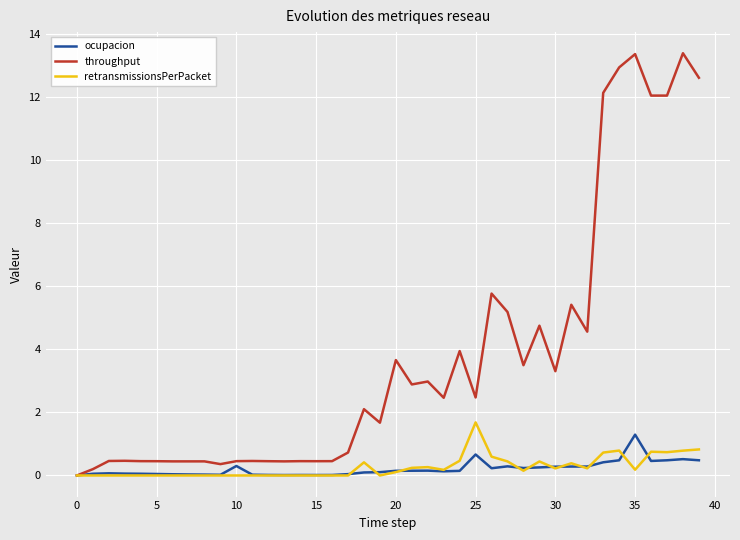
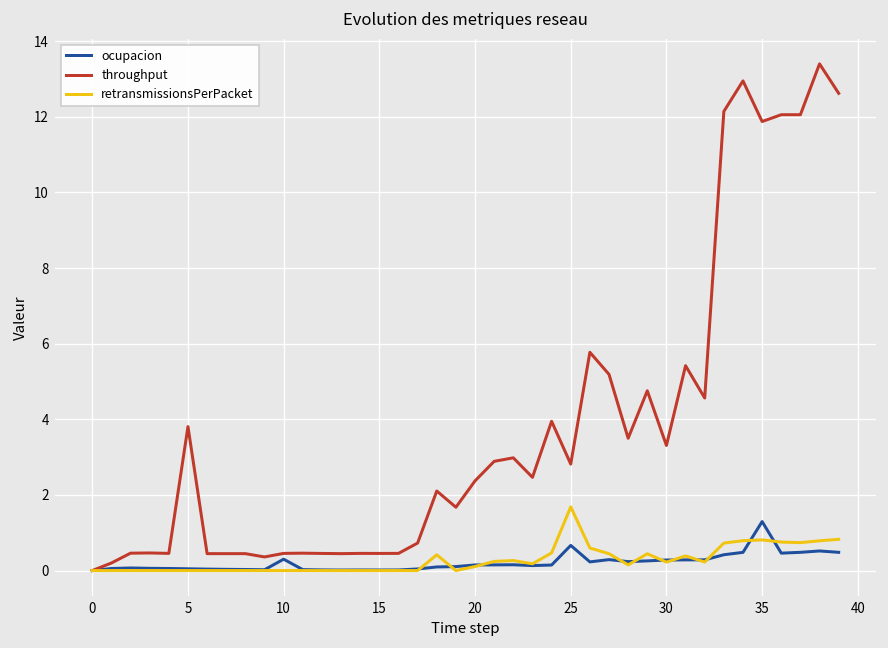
  {
    "ocupacion": {
      "10": 0.3,
      "25": 0.7,
      "35": 1.3
    },
    "throughput": {
-     "5": 0.5,
+     "5": 3.8,
      "10": 0.5,
      "15": 0.5,
-     "20": 3.7,
-     "25": 2.5,
+     "20": 2.4,
+     "25": 2.8,
      "30": 3.3,
-     "35": 13.4
+     "35": 11.9
    },
    "retransmissionsPerPacket": {
      "10": 0.0,
      "25": 1.7,
-     "35": 0.2
+     "35": 0.8
    }
  }
